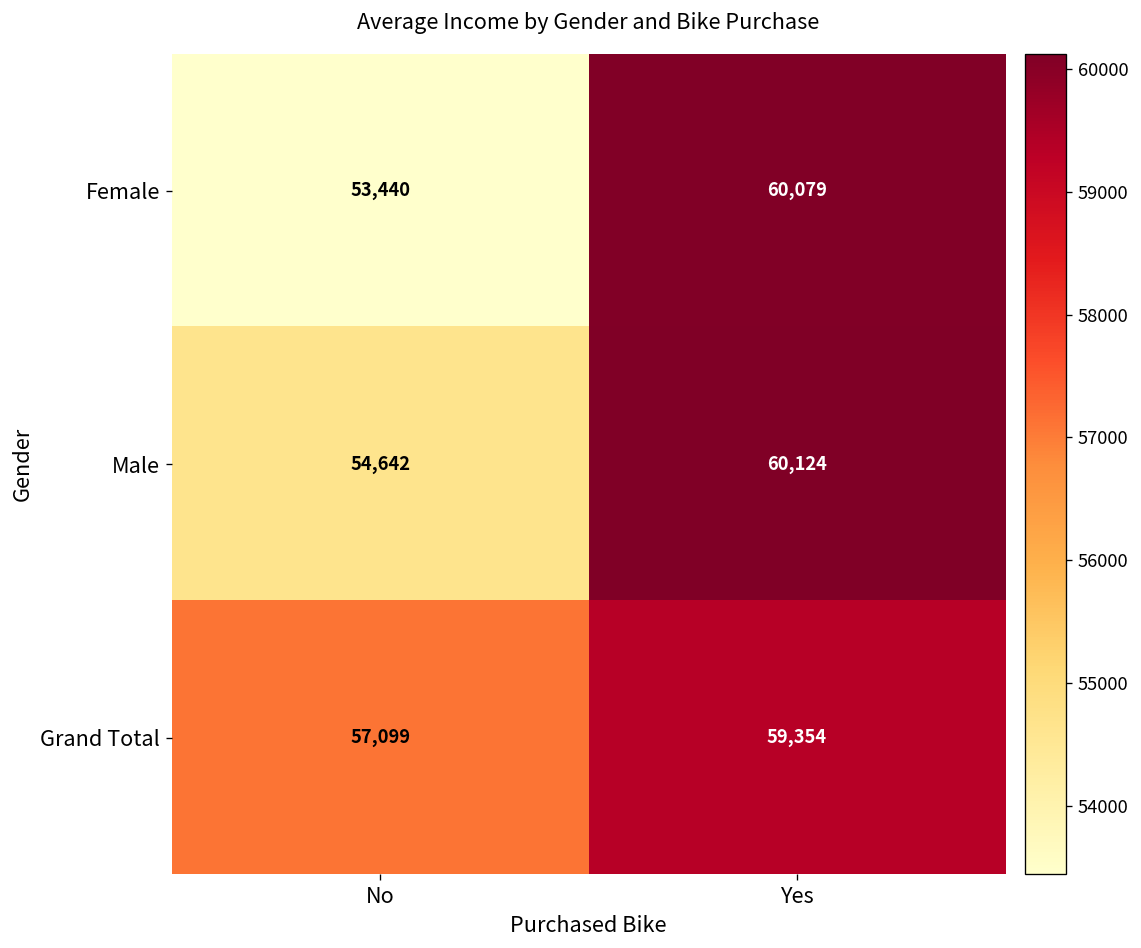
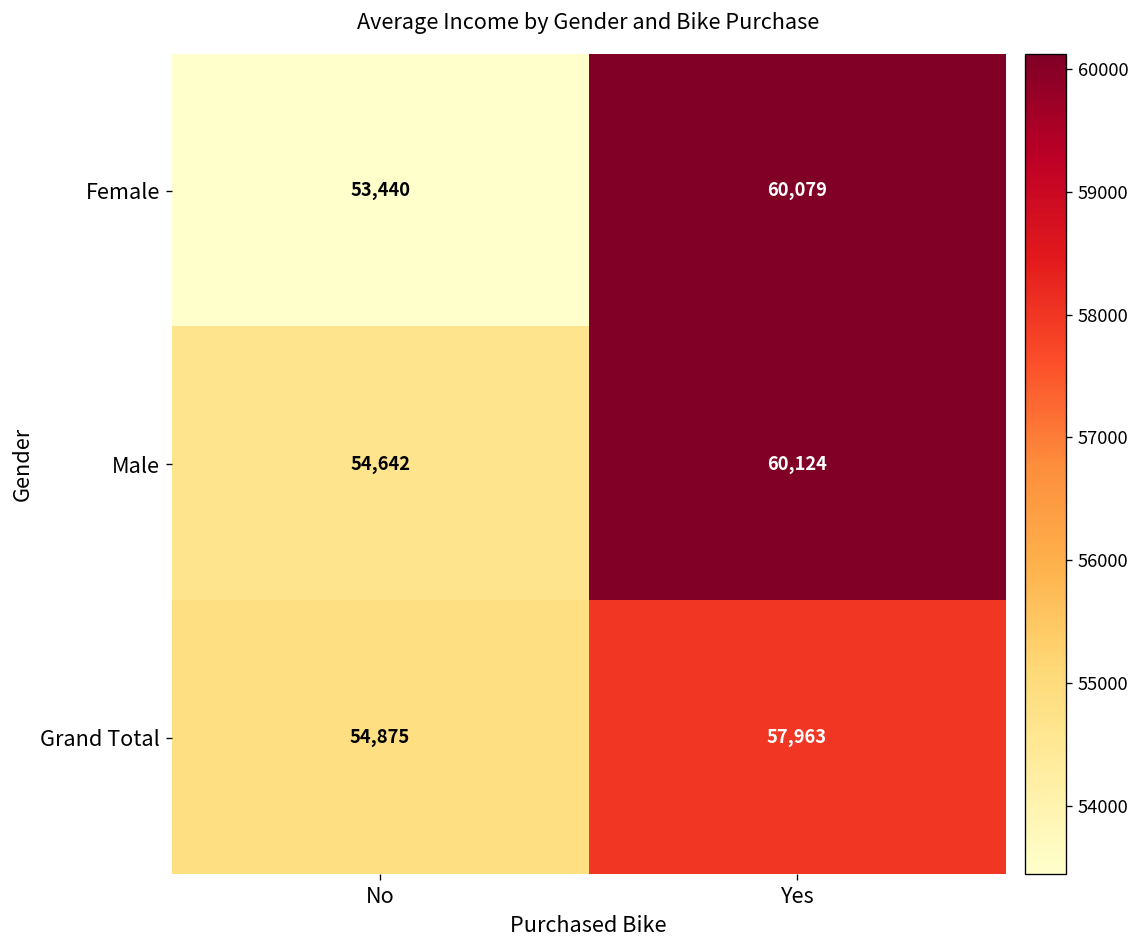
  {
    "Female": {
      "No": "53,440",
      "Yes": "60,079"
    },
    "Male": {
      "No": "54,642",
      "Yes": "60,124"
    },
    "Grand Total": {
-     "No": "57,099",
-     "Yes": "59,354"
+     "No": "54,875",
+     "Yes": "57,963"
    }
  }
